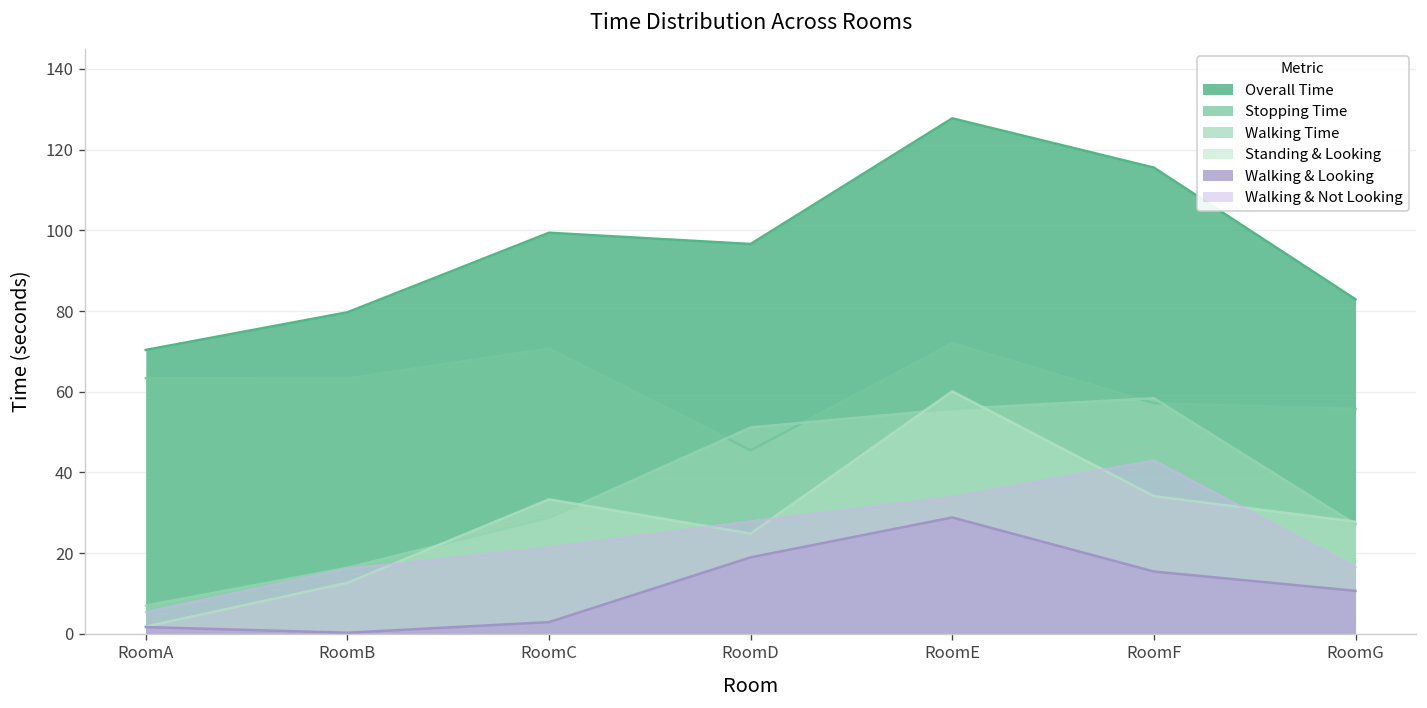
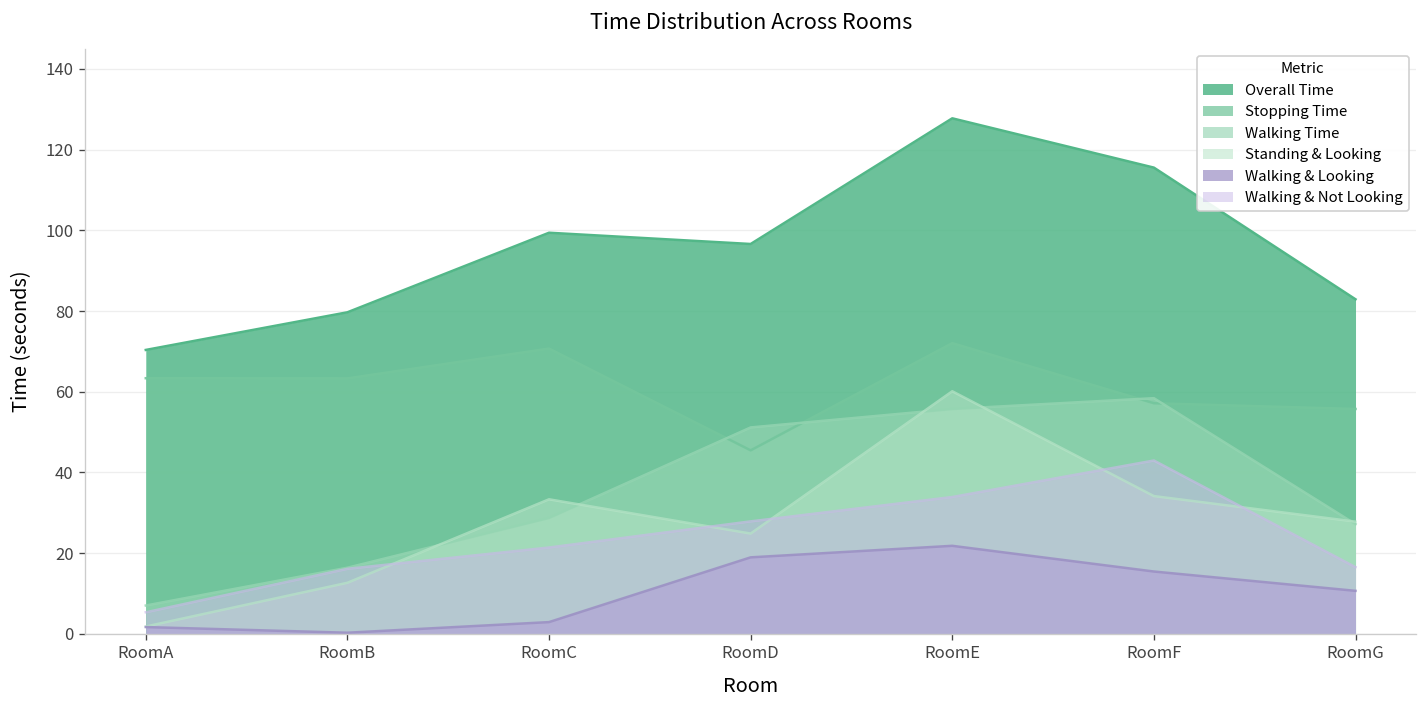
  {
    "Walking & Looking": {
      "RoomB": 0,
      "RoomC": 3,
      "RoomD": 19,
-     "RoomE": 29,
+     "RoomE": 22,
      "RoomF": 15,
      "RoomG": 11
    }
  }
